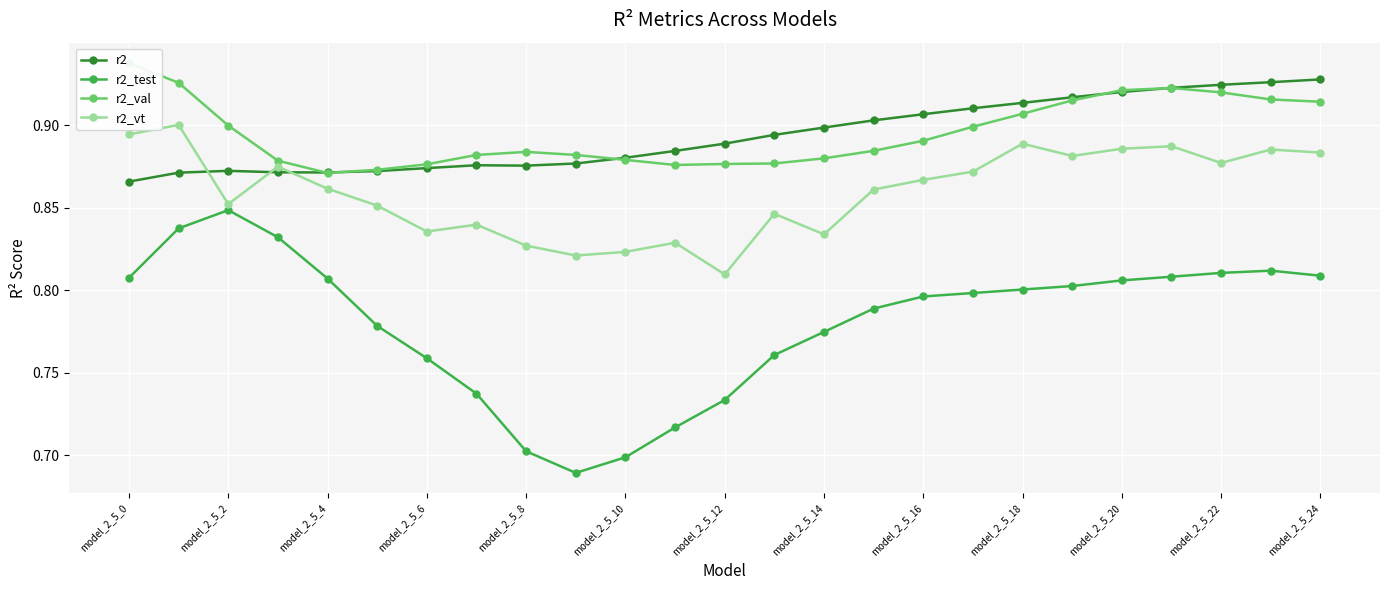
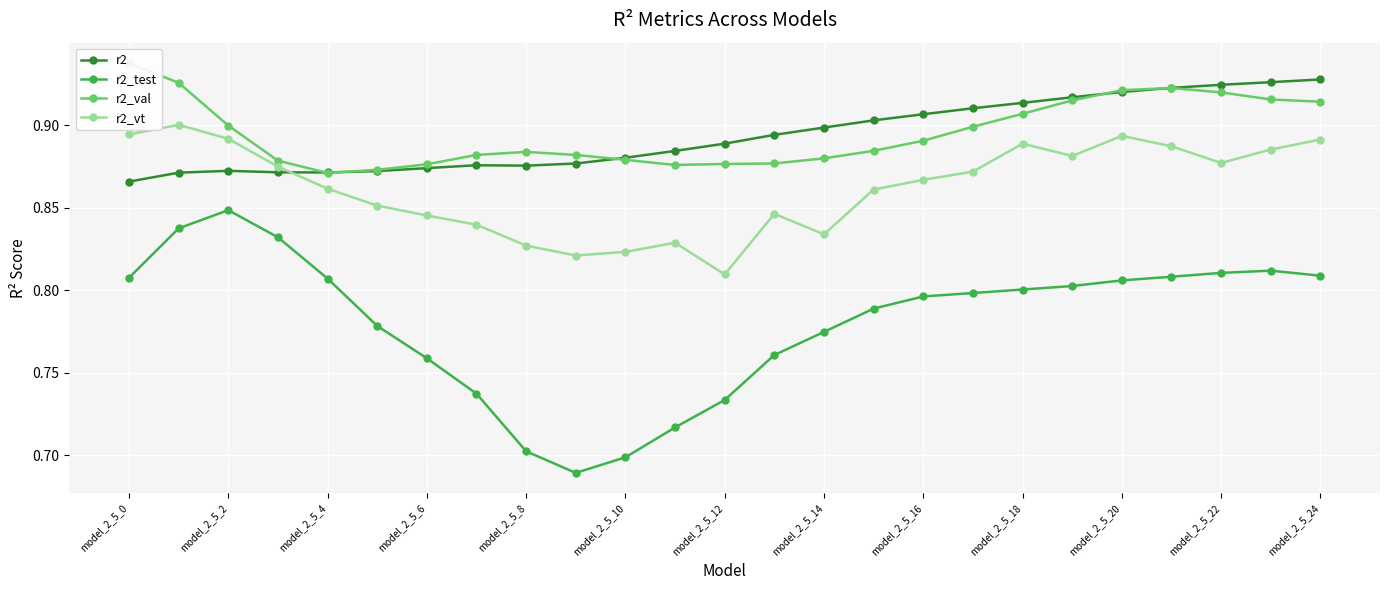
  {
    "r2_vt": {
      "model_2_5_0": 0.894,
-     "model_2_5_2": 0.852,
+     "model_2_5_2": 0.892,
      "model_2_5_4": 0.861,
-     "model_2_5_6": 0.836,
+     "model_2_5_6": 0.845,
      "model_2_5_8": 0.827,
      "model_2_5_10": 0.823,
      "model_2_5_12": 0.810,
      "model_2_5_14": 0.834,
      "model_2_5_16": 0.867,
      "model_2_5_18": 0.889,
-     "model_2_5_20": 0.886,
+     "model_2_5_20": 0.893,
      "model_2_5_22": 0.877,
-     "model_2_5_24": 0.883
+     "model_2_5_24": 0.891
    }
  }
